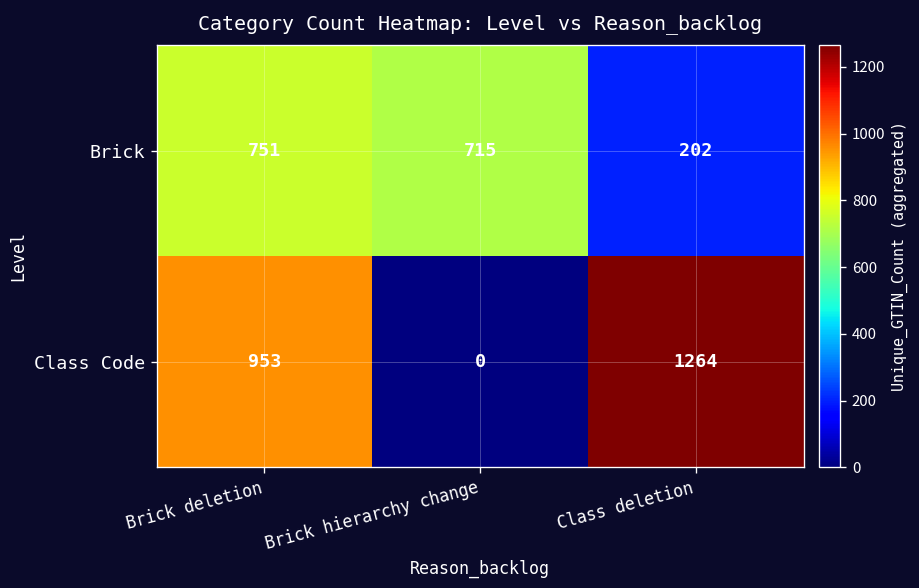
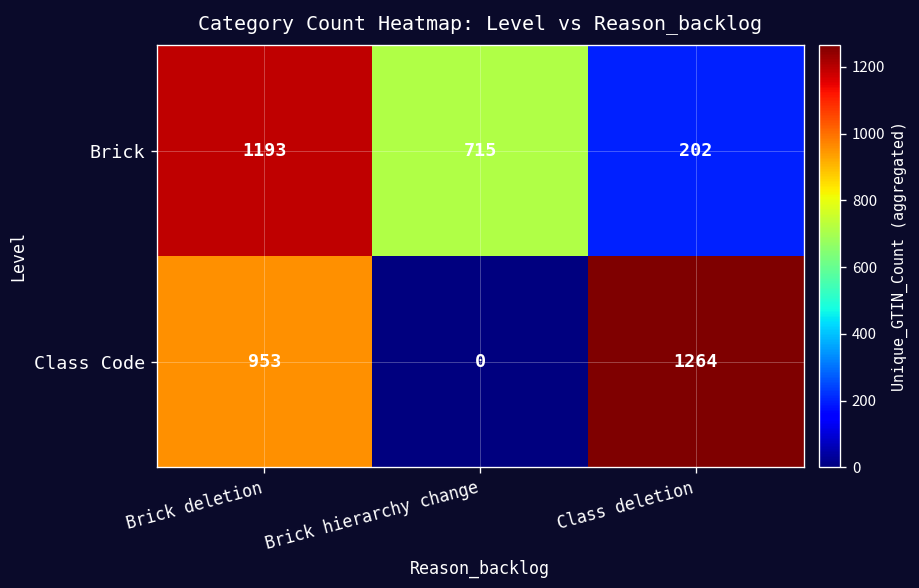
  {
    "Brick": {
-     "Brick deletion": 751,
+     "Brick deletion": 1193,
      "Brick hierarchy change": 715,
      "Class deletion": 202
    },
    "Class Code": {
      "Brick deletion": 953,
      "Brick hierarchy change": 0,
      "Class deletion": 1264
    }
  }
